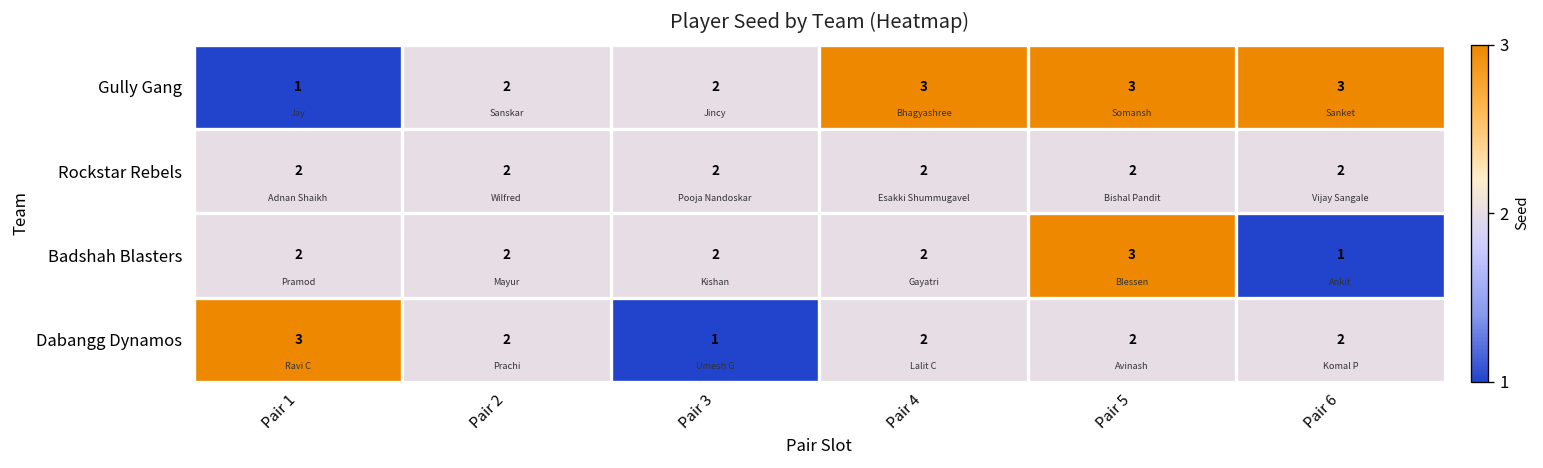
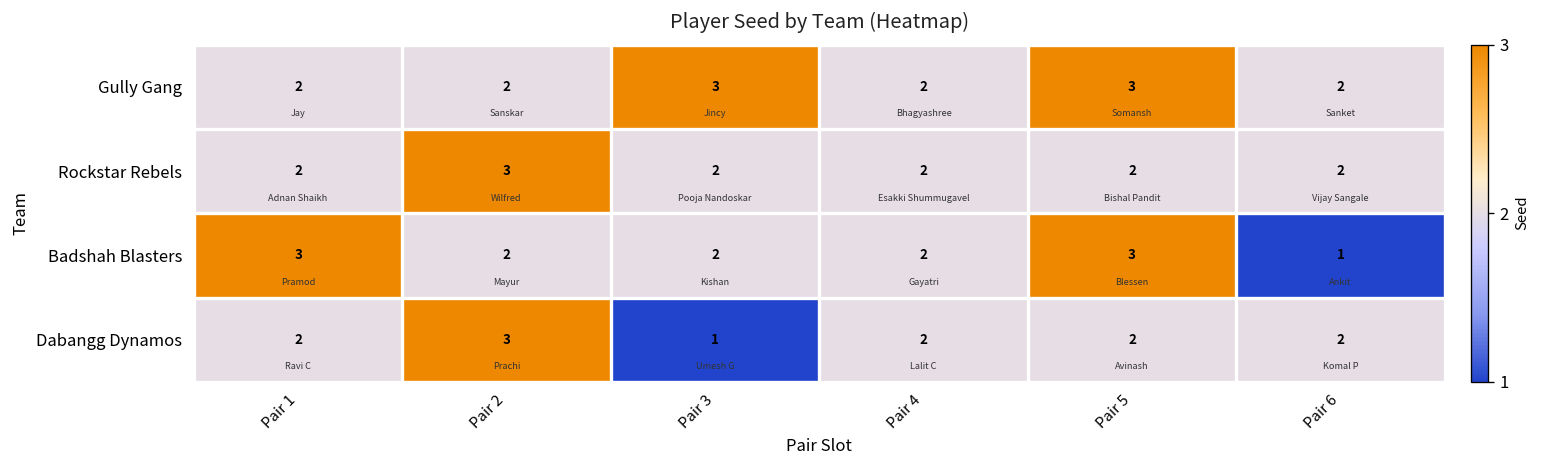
  {
    "Gully Gang": {
-     "Pair 1": 1,
-     "Pair 3": 2,
-     "Pair 4": 3,
-     "Pair 6": 3
+     "Pair 1": 2,
+     "Pair 3": 3,
+     "Pair 4": 2,
+     "Pair 6": 2
    },
    "Rockstar Rebels": {
-     "Pair 2": 2
+     "Pair 2": 3
    },
    "Badshah Blasters": {
-     "Pair 1": 2
+     "Pair 1": 3
    },
    "Dabangg Dynamos": {
-     "Pair 1": 3,
-     "Pair 2": 2
+     "Pair 1": 2,
+     "Pair 2": 3
    }
  }
